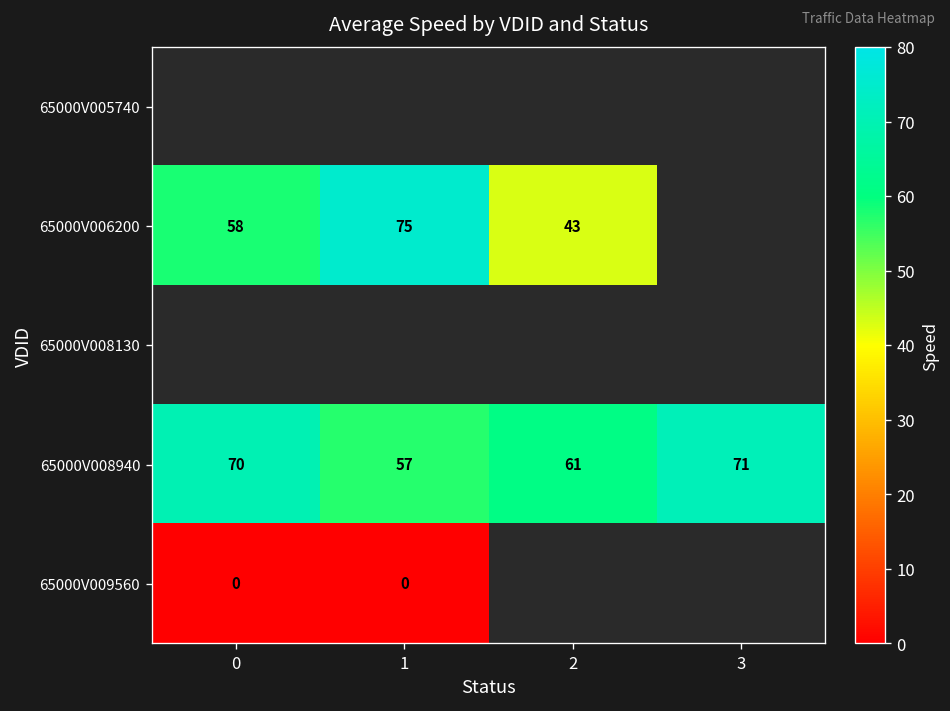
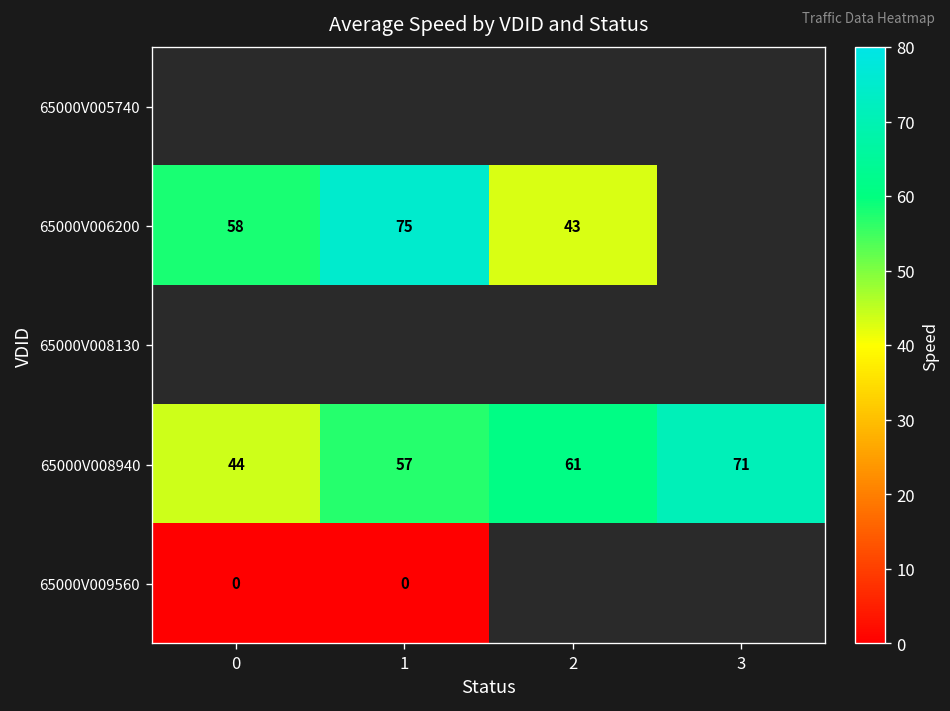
  {
    "65000V006200": {
      "0": 58,
      "1": 75,
      "2": 43
    },
    "65000V008940": {
-     "0": 70,
+     "0": 44,
      "1": 57,
      "2": 61,
      "3": 71
    },
    "65000V009560": {
      "0": 0,
      "1": 0
    }
  }
